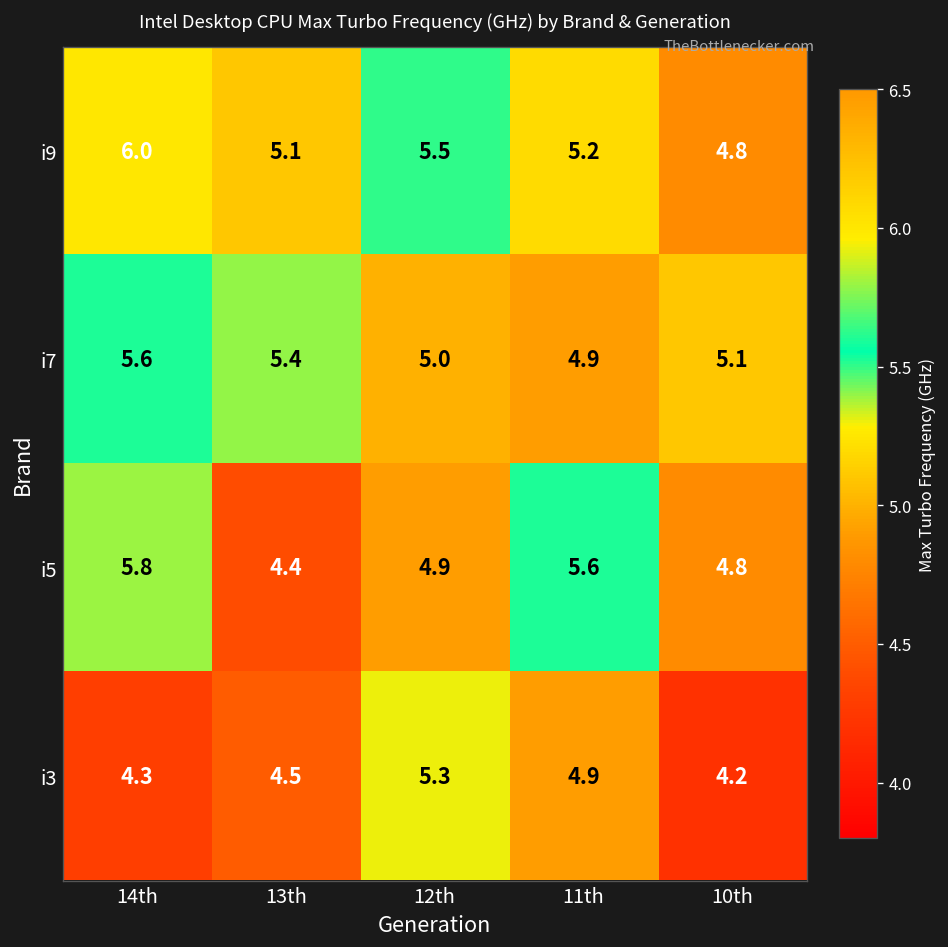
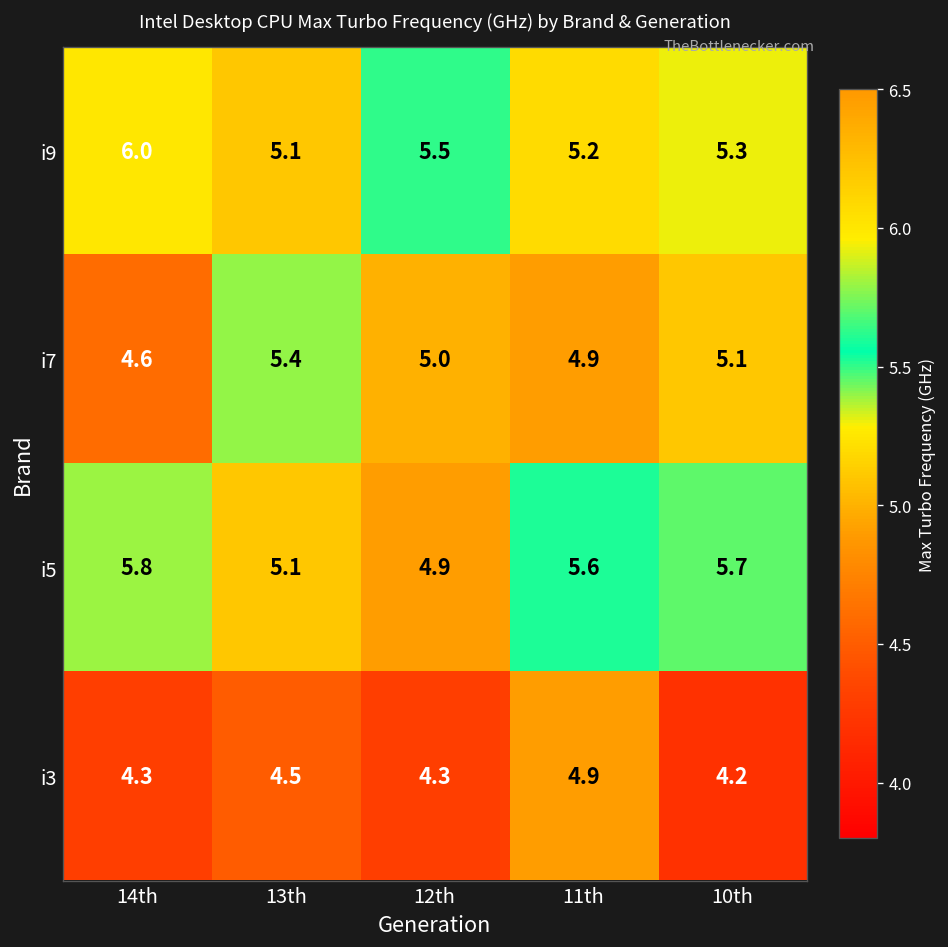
  {
    "i9": {
      "14th": 6.0,
      "13th": 5.1,
      "12th": 5.5,
      "11th": 5.2,
-     "10th": 4.8
+     "10th": 5.3
    },
    "i7": {
-     "14th": 5.6,
+     "14th": 4.6,
      "13th": 5.4,
      "12th": 5.0,
      "11th": 4.9,
      "10th": 5.1
    },
    "i5": {
      "14th": 5.8,
-     "13th": 4.4,
+     "13th": 5.1,
      "12th": 4.9,
      "11th": 5.6,
-     "10th": 4.8
+     "10th": 5.7
    },
    "i3": {
      "14th": 4.3,
      "13th": 4.5,
-     "12th": 5.3,
+     "12th": 4.3,
      "11th": 4.9,
      "10th": 4.2
    }
  }
